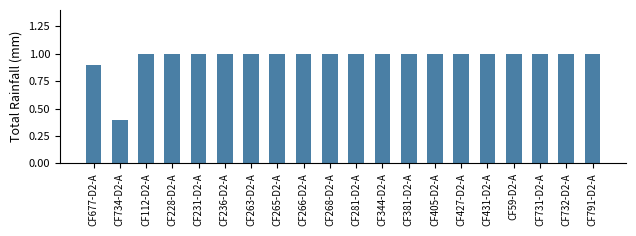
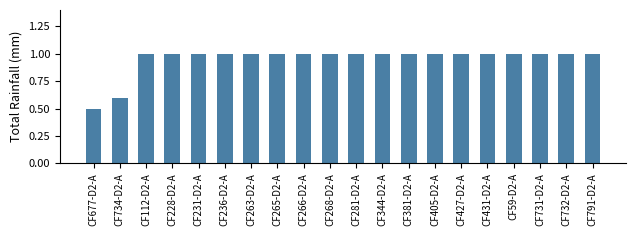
  {
-   "CF677-D2-A": 0.9,
-   "CF734-D2-A": 0.4,
+   "CF677-D2-A": 0.5,
+   "CF734-D2-A": 0.6,
    "CF112-D2-A": 1.0,
    "CF228-D2-A": 1.0,
    "CF231-D2-A": 1.0,
    "CF236-D2-A": 1.0,
    "CF263-D2-A": 1.0,
    "CF265-D2-A": 1.0,
    "CF266-D2-A": 1.0,
    "CF268-D2-A": 1.0,
    "CF281-D2-A": 1.0,
    "CF344-D2-A": 1.0,
    "CF381-D2-A": 1.0,
    "CF405-D2-A": 1.0,
    "CF427-D2-A": 1.0,
    "CF431-D2-A": 1.0,
    "CF59-D2-A": 1.0,
    "CF731-D2-A": 1.0,
    "CF732-D2-A": 1.0,
    "CF791-D2-A": 1.0
  }
